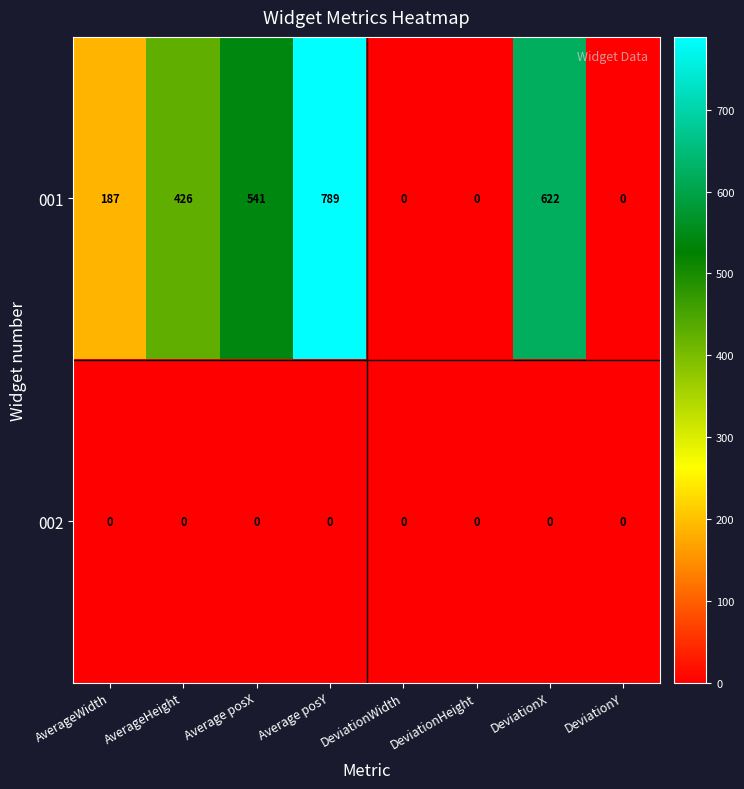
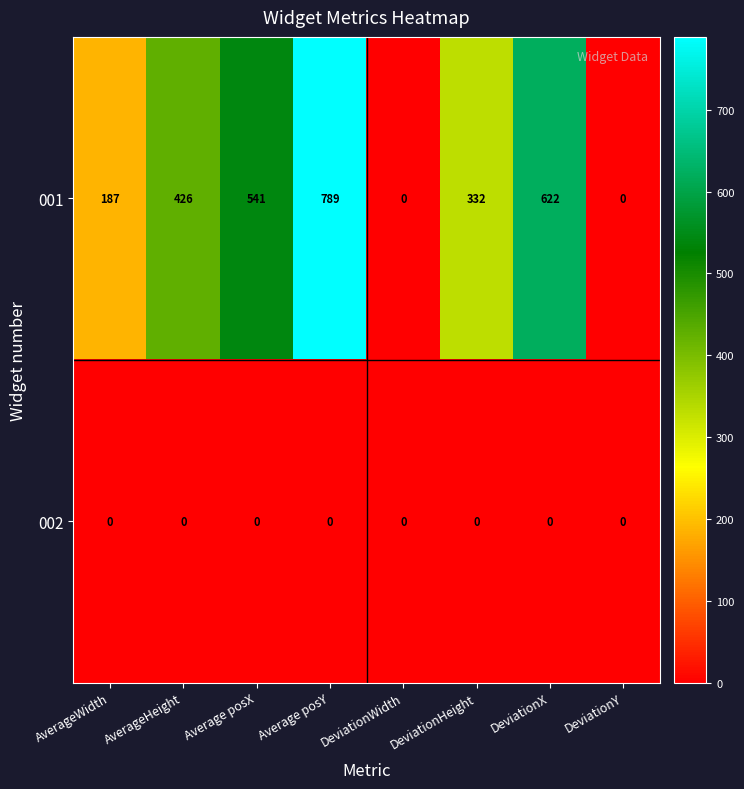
  {
    "001": {
      "AverageWidth": 187,
      "AverageHeight": 426,
      "Average posX": 541,
      "Average posY": 789,
      "DeviationWidth": 0,
-     "DeviationHeight": 0,
+     "DeviationHeight": 332,
      "DeviationX": 622
    },
    "002": {
      "AverageWidth": 0,
      "AverageHeight": 0,
      "Average posX": 0,
      "Average posY": 0,
      "DeviationWidth": 0,
      "DeviationHeight": 0,
      "DeviationX": 0,
      "DeviationY": 0
    }
  }
